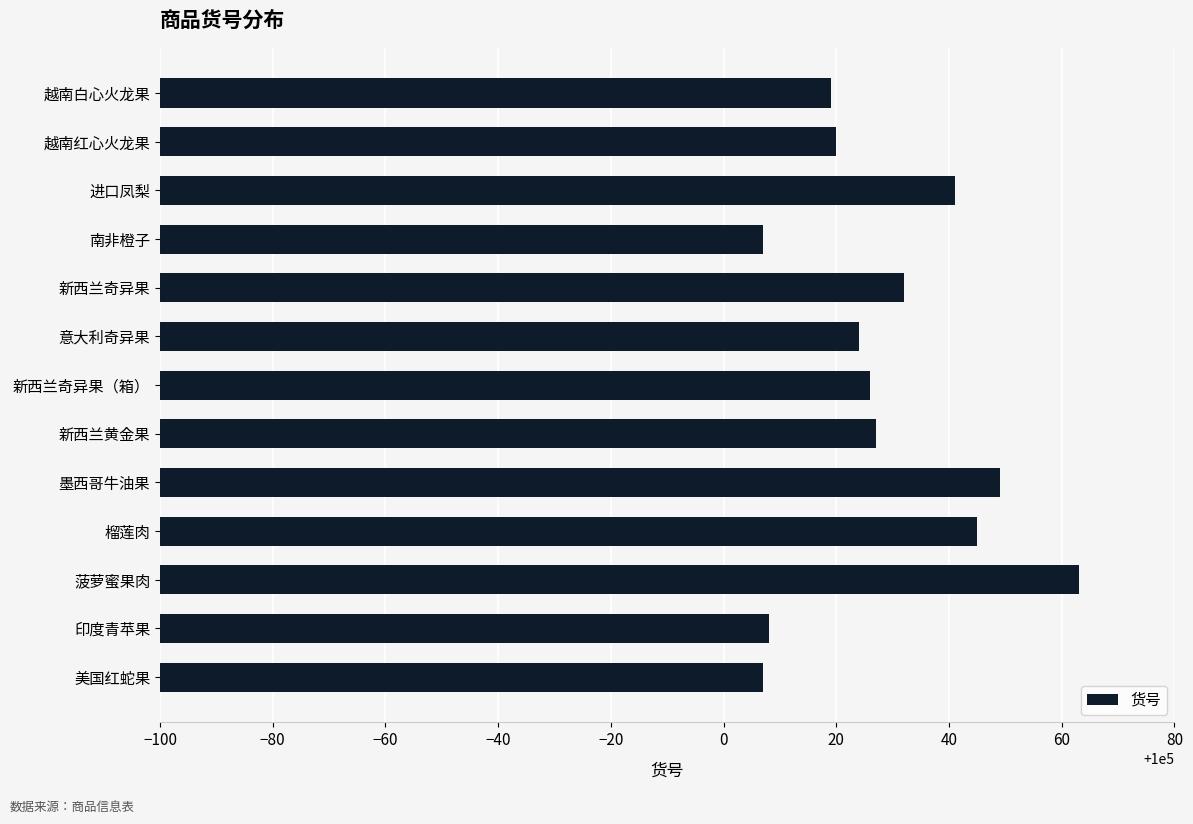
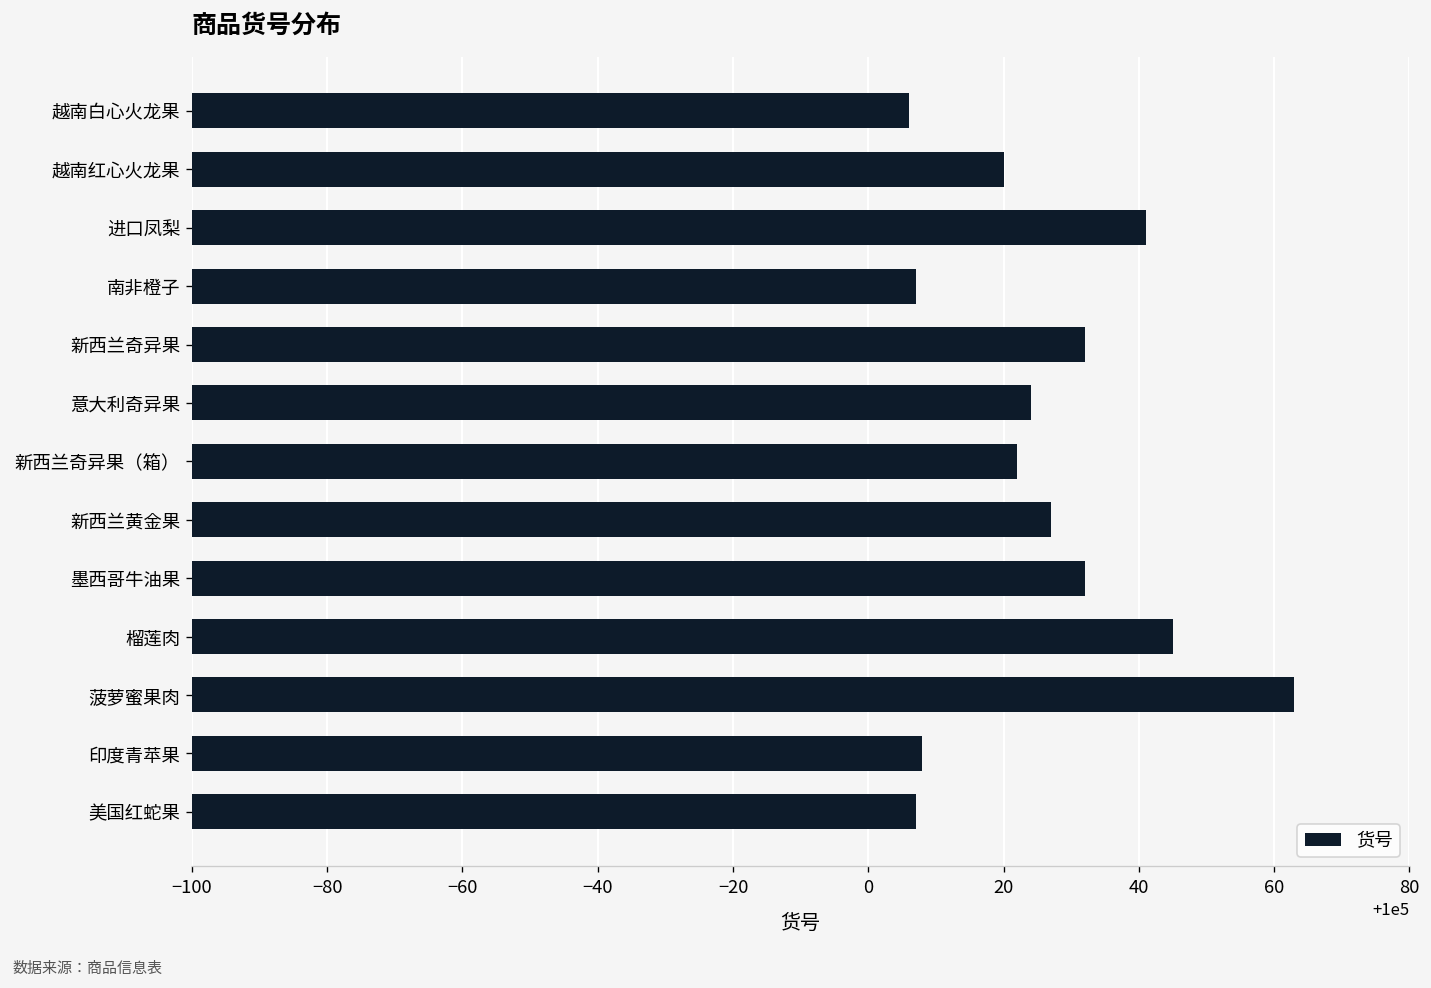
  {
-   "越南白心火龙果": 100019,
+   "越南白心火龙果": 100006,
    "越南红心火龙果": 100020,
    "进口凤梨": 100041,
    "南非橙子": 100007,
    "新西兰奇异果": 100032,
    "意大利奇异果": 100024,
-   "新西兰奇异果（箱）": 100026,
+   "新西兰奇异果（箱）": 100022,
    "新西兰黄金果": 100027,
-   "墨西哥牛油果": 100049,
+   "墨西哥牛油果": 100032,
    "榴莲肉": 100045,
    "菠萝蜜果肉": 100063,
    "印度青苹果": 100008,
    "美国红蛇果": 100007
  }
